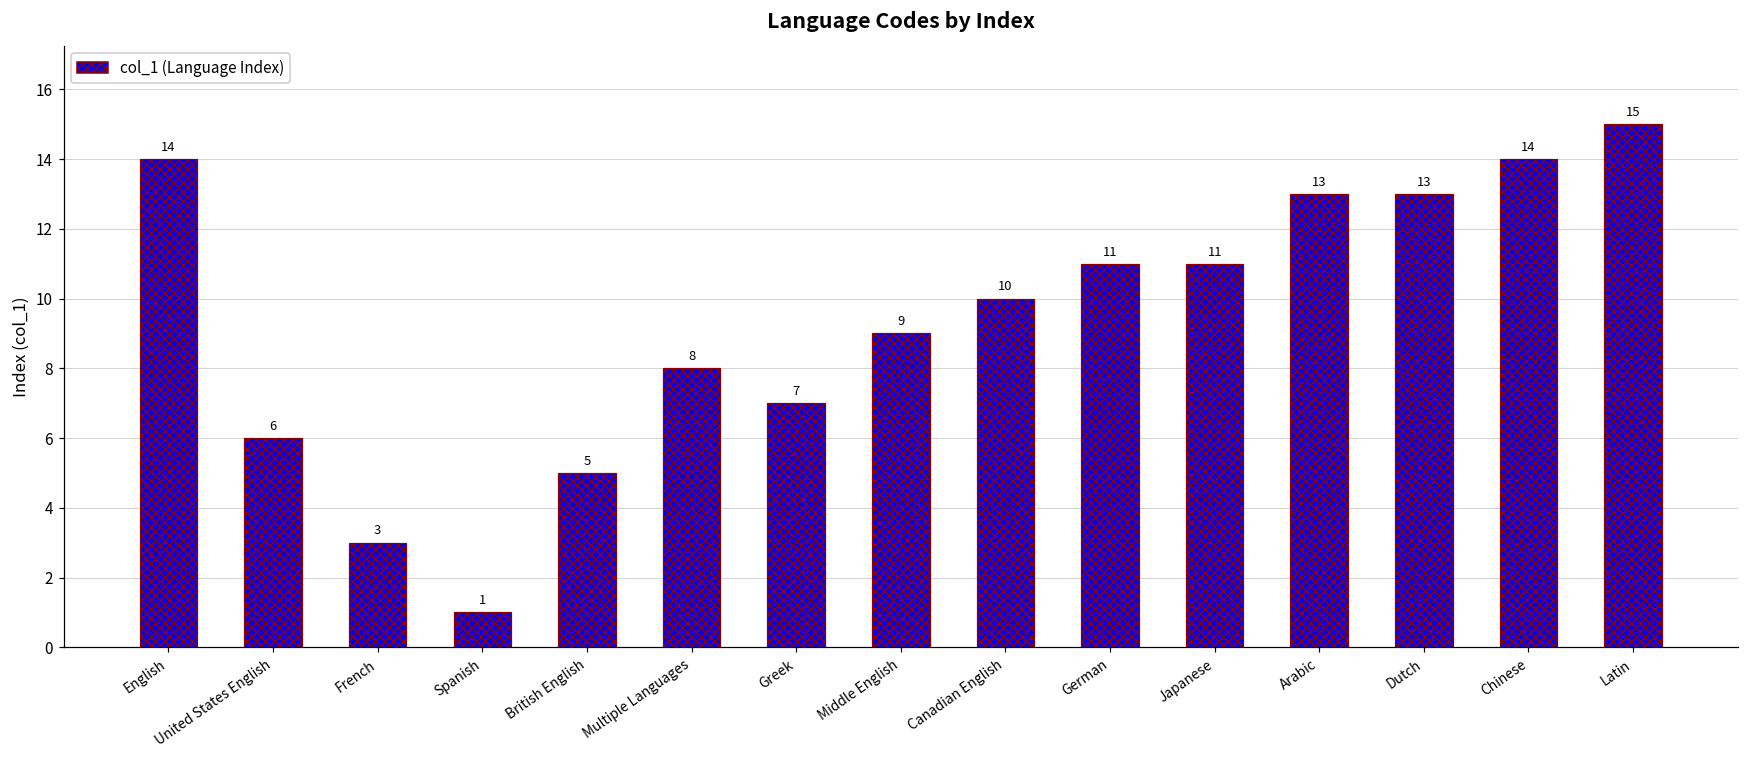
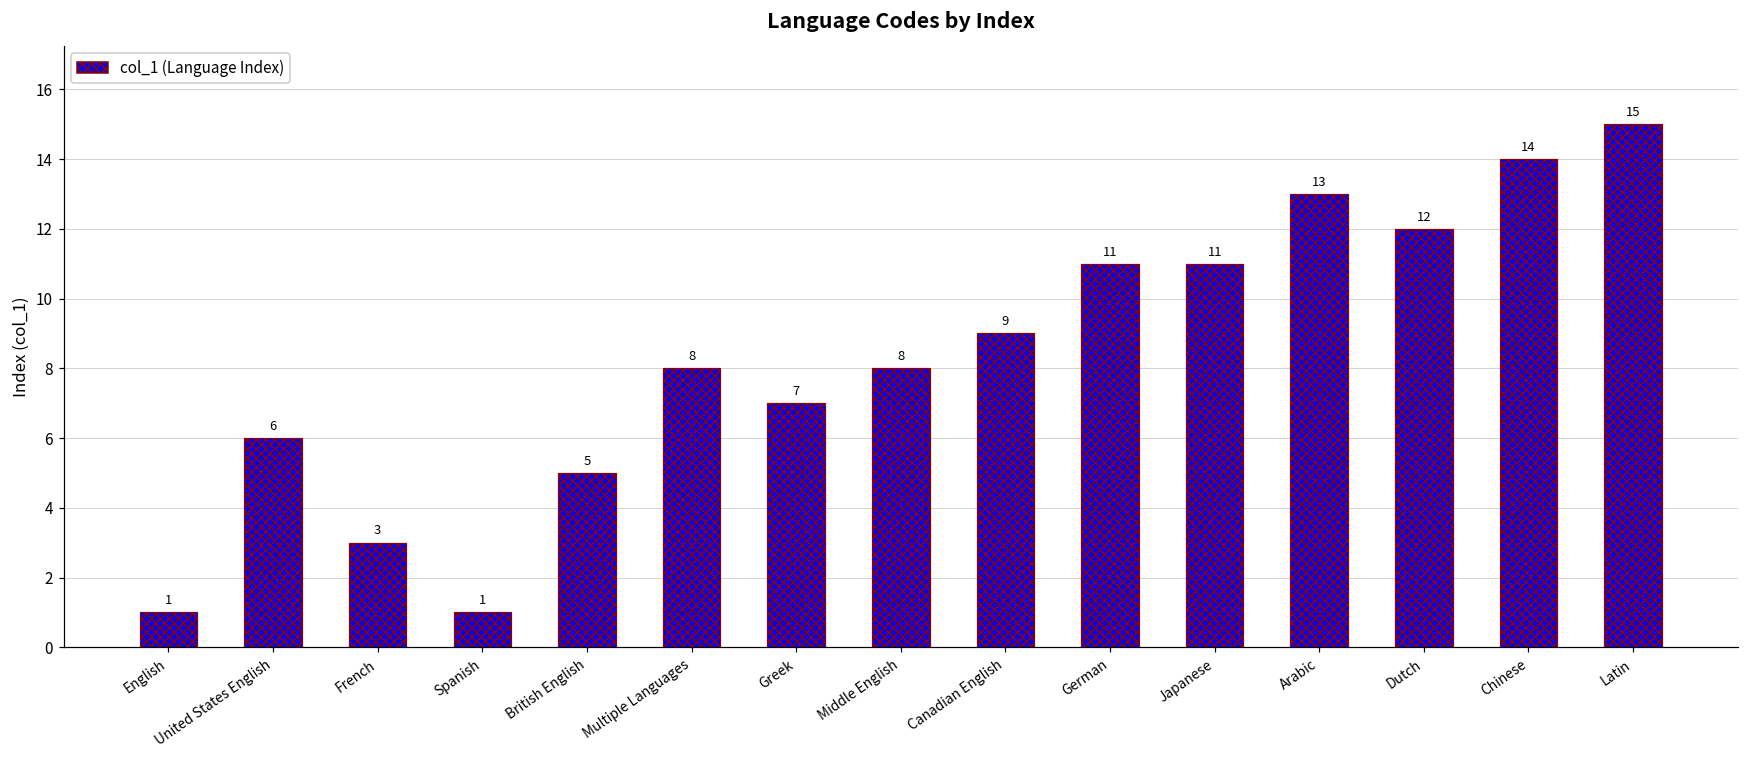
  {
-   "English": 14,
+   "English": 1,
    "United States English": 6,
    "French": 3,
    "Spanish": 1,
    "British English": 5,
    "Multiple Languages": 8,
    "Greek": 7,
-   "Middle English": 9,
-   "Canadian English": 10,
+   "Middle English": 8,
+   "Canadian English": 9,
    "German": 11,
    "Japanese": 11,
    "Arabic": 13,
-   "Dutch": 13,
+   "Dutch": 12,
    "Chinese": 14,
    "Latin": 15
  }
